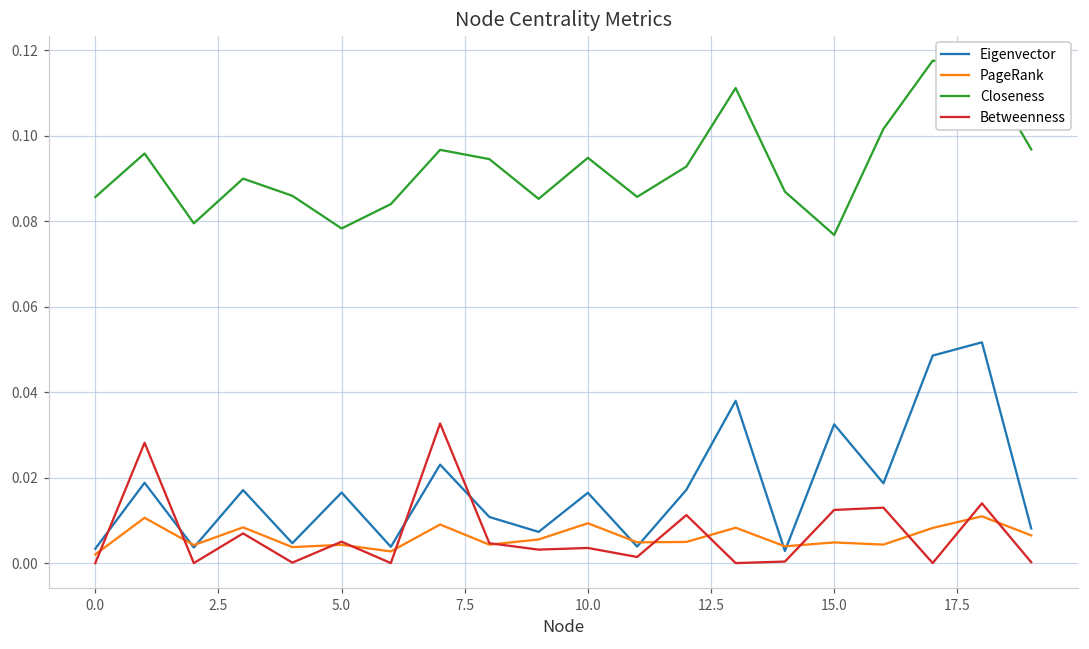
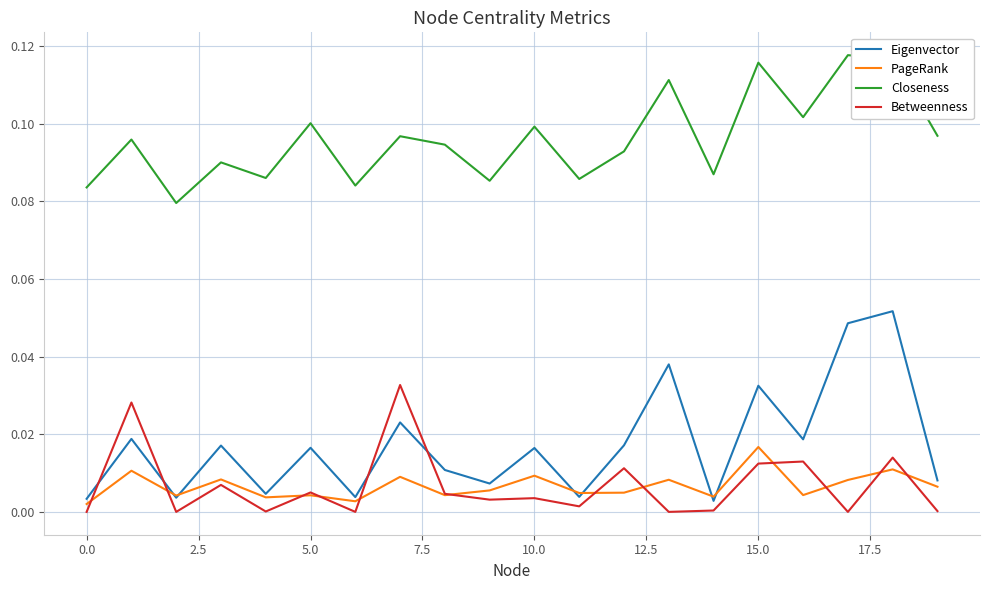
  {
    "Eigenvector": {
      "0.0": 0.003,
      "5.0": 0.017,
      "10.0": 0.016,
      "15.0": 0.032
    },
    "PageRank": {
      "0.0": 0.002,
      "5.0": 0.004,
      "10.0": 0.009,
-     "15.0": 0.005
+     "15.0": 0.017
    },
    "Closeness": {
-     "0.0": 0.086,
-     "5.0": 0.078,
-     "10.0": 0.095,
-     "15.0": 0.077
+     "0.0": 0.084,
+     "5.0": 0.100,
+     "10.0": 0.099,
+     "15.0": 0.116
    },
    "Betweenness": {
      "0.0": 0.000,
      "5.0": 0.005,
      "10.0": 0.004,
      "15.0": 0.012
    }
  }
